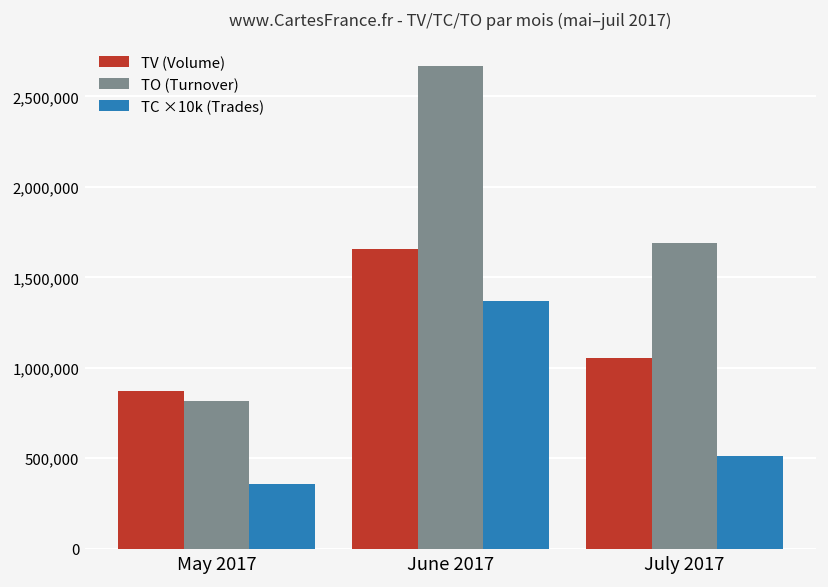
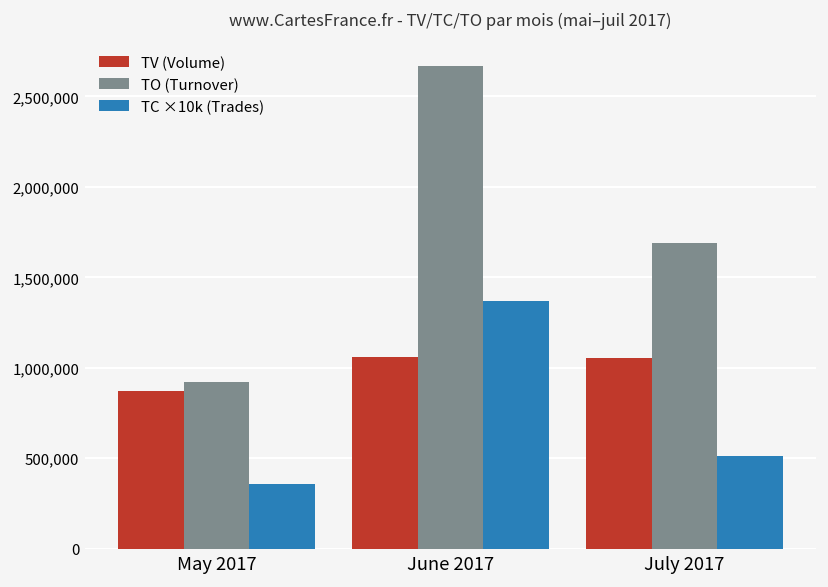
  {
    "TV (Volume)": {
      "May 2017": "870,000",
-     "June 2017": "1,660,000",
+     "June 2017": "1,060,000",
      "July 2017": "1,050,000"
    },
    "TO (Turnover)": {
-     "May 2017": "820,000",
+     "May 2017": "920,000",
      "June 2017": "2,670,000",
      "July 2017": "1,690,000"
    },
    "TC ×10k (Trades)": {
      "May 2017": "360,000",
      "June 2017": "1,370,000",
      "July 2017": "510,000"
    }
  }
